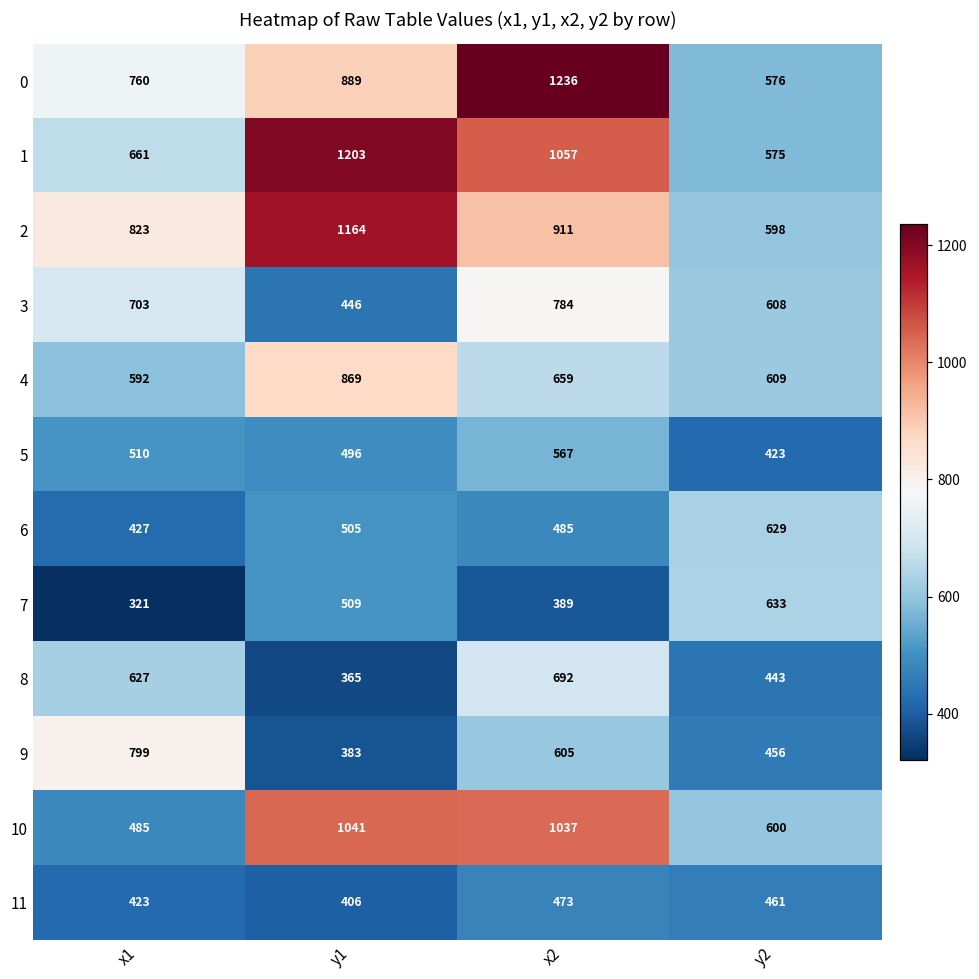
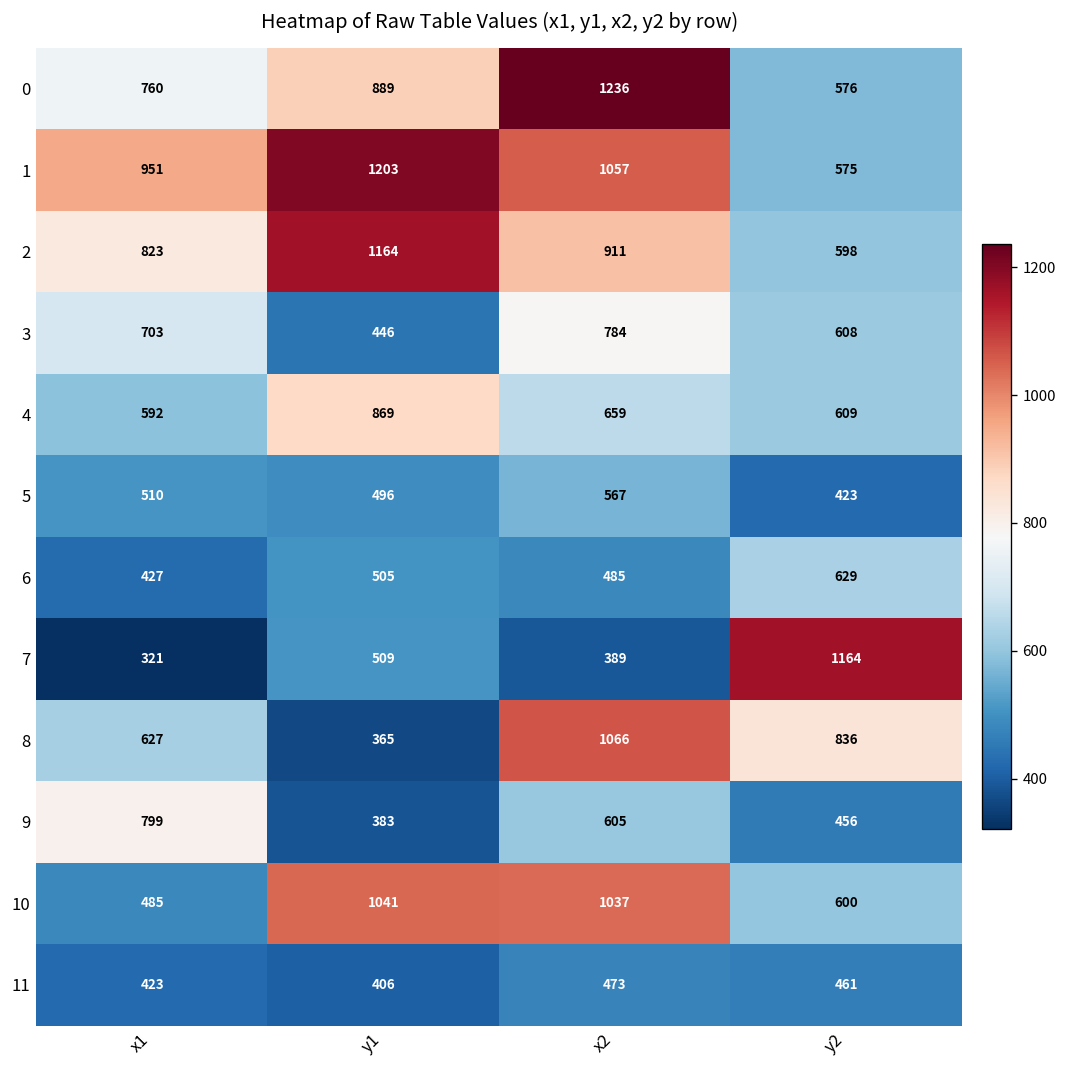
  {
    "0": {
      "x1": 760,
      "y1": 889,
      "x2": 1236,
      "y2": 576
    },
    "1": {
-     "x1": 661,
+     "x1": 951,
      "y1": 1203,
      "x2": 1057,
      "y2": 575
    },
    "2": {
      "x1": 823,
      "y1": 1164,
      "x2": 911,
      "y2": 598
    },
    "3": {
      "x1": 703,
      "y1": 446,
      "x2": 784,
      "y2": 608
    },
    "4": {
      "x1": 592,
      "y1": 869,
      "x2": 659,
      "y2": 609
    },
    "5": {
      "x1": 510,
      "y1": 496,
      "x2": 567,
      "y2": 423
    },
    "6": {
      "x1": 427,
      "y1": 505,
      "x2": 485,
      "y2": 629
    },
    "7": {
      "x1": 321,
      "y1": 509,
      "x2": 389,
-     "y2": 633
+     "y2": 1164
    },
    "8": {
      "x1": 627,
      "y1": 365,
-     "x2": 692,
-     "y2": 443
+     "x2": 1066,
+     "y2": 836
    },
    "9": {
      "x1": 799,
      "y1": 383,
      "x2": 605,
      "y2": 456
    },
    "10": {
      "x1": 485,
      "y1": 1041,
      "x2": 1037,
      "y2": 600
    },
    "11": {
      "x1": 423,
      "y1": 406,
      "x2": 473,
      "y2": 461
    }
  }
